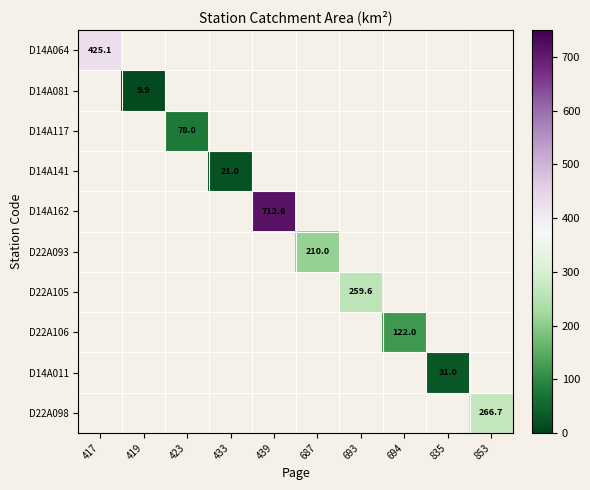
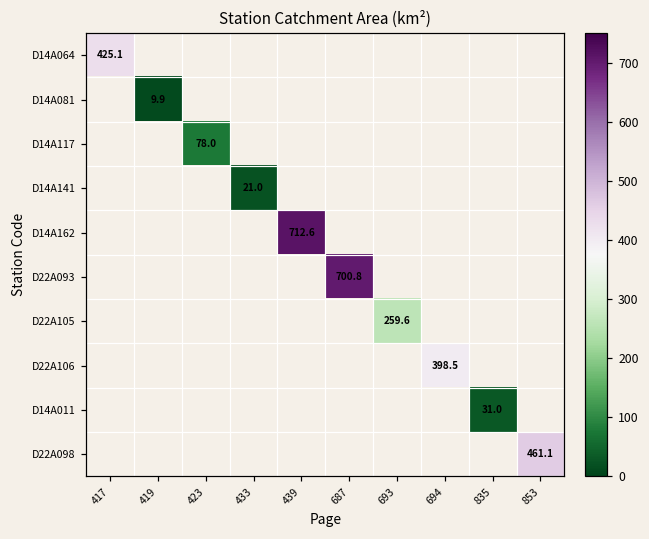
  {
    "D14A064": {
      "417": 425.1
    },
    "D14A081": {
      "419": 9.9
    },
    "D14A117": {
      "423": 78.0
    },
    "D14A141": {
      "433": 21.0
    },
    "D14A162": {
      "439": 712.6
    },
    "D22A093": {
-     "687": 210.0
+     "687": 700.8
    },
    "D22A105": {
      "693": 259.6
    },
    "D22A106": {
-     "694": 122.0
+     "694": 398.5
    },
    "D14A011": {
      "835": 31.0
    },
    "D22A098": {
-     "853": 266.7
+     "853": 461.1
    }
  }
